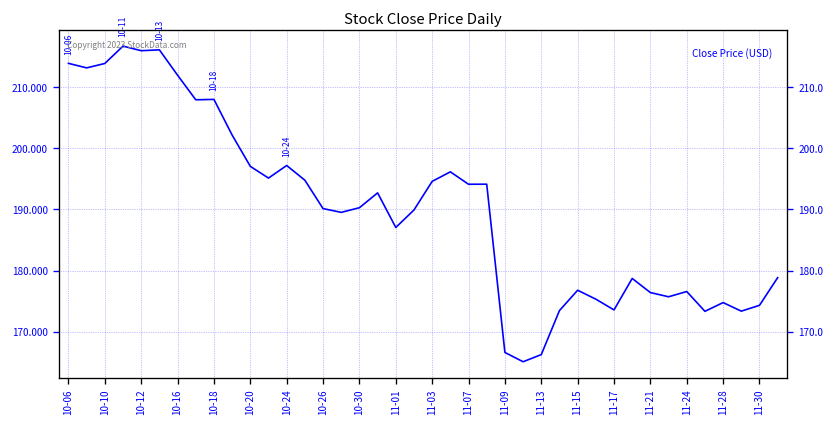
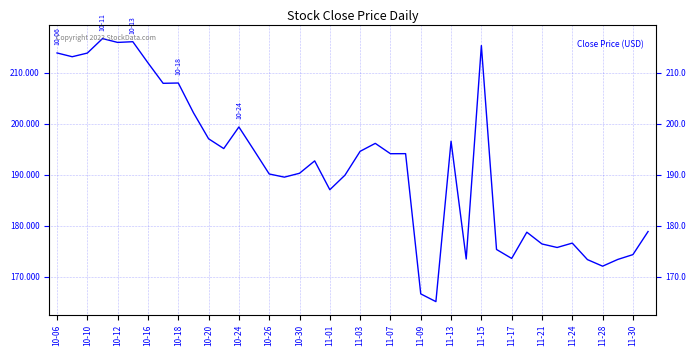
  {
    "10-10": 214,
    "10-16": 212,
    "10-20": 197,
-   "10-24": 197,
+   "10-24": 199,
    "10-26": 190,
    "10-30": 190,
    "11-01": 187,
    "11-03": 195,
    "11-07": 194,
    "11-09": 167,
-   "11-13": 166,
-   "11-15": 177,
+   "11-13": 197,
+   "11-15": 215,
    "11-17": 174,
    "11-21": 176,
    "11-24": 177,
-   "11-28": 175,
+   "11-28": 172,
    "11-30": 174
  }
